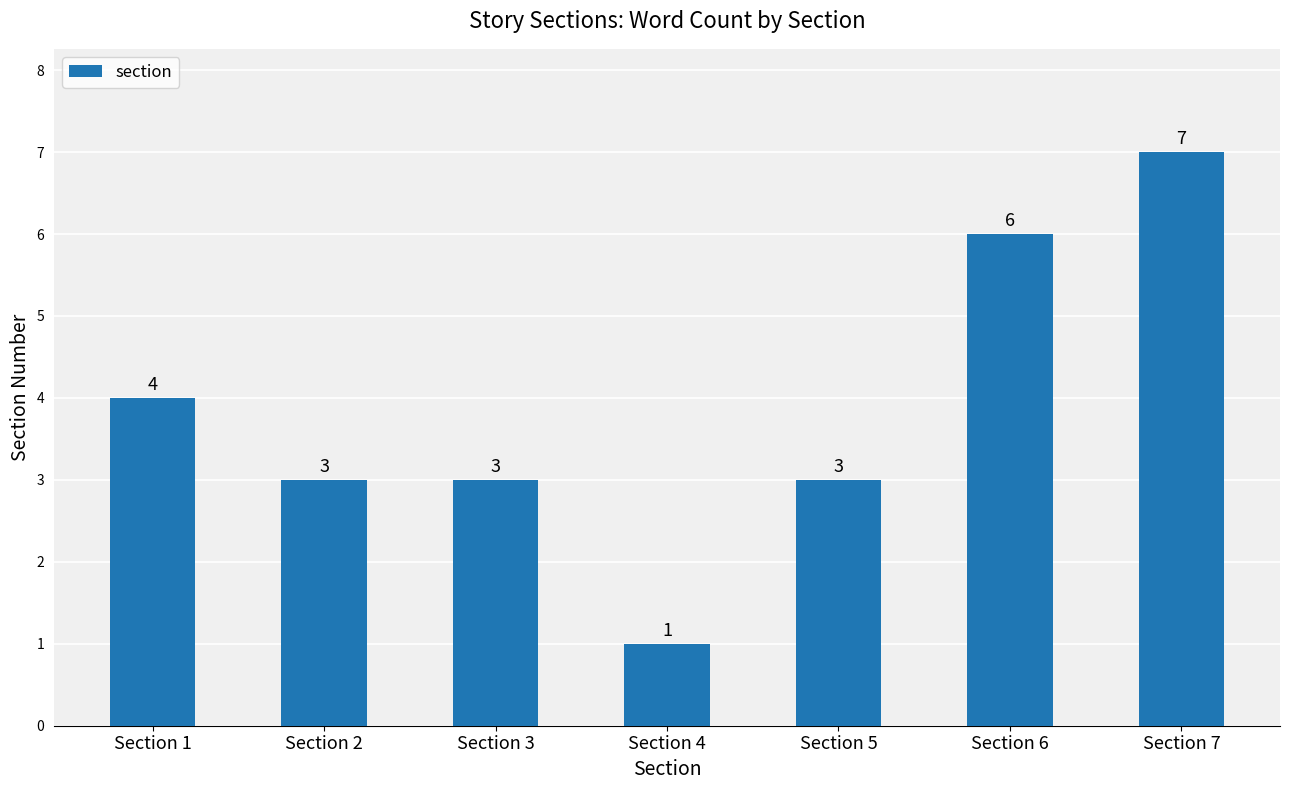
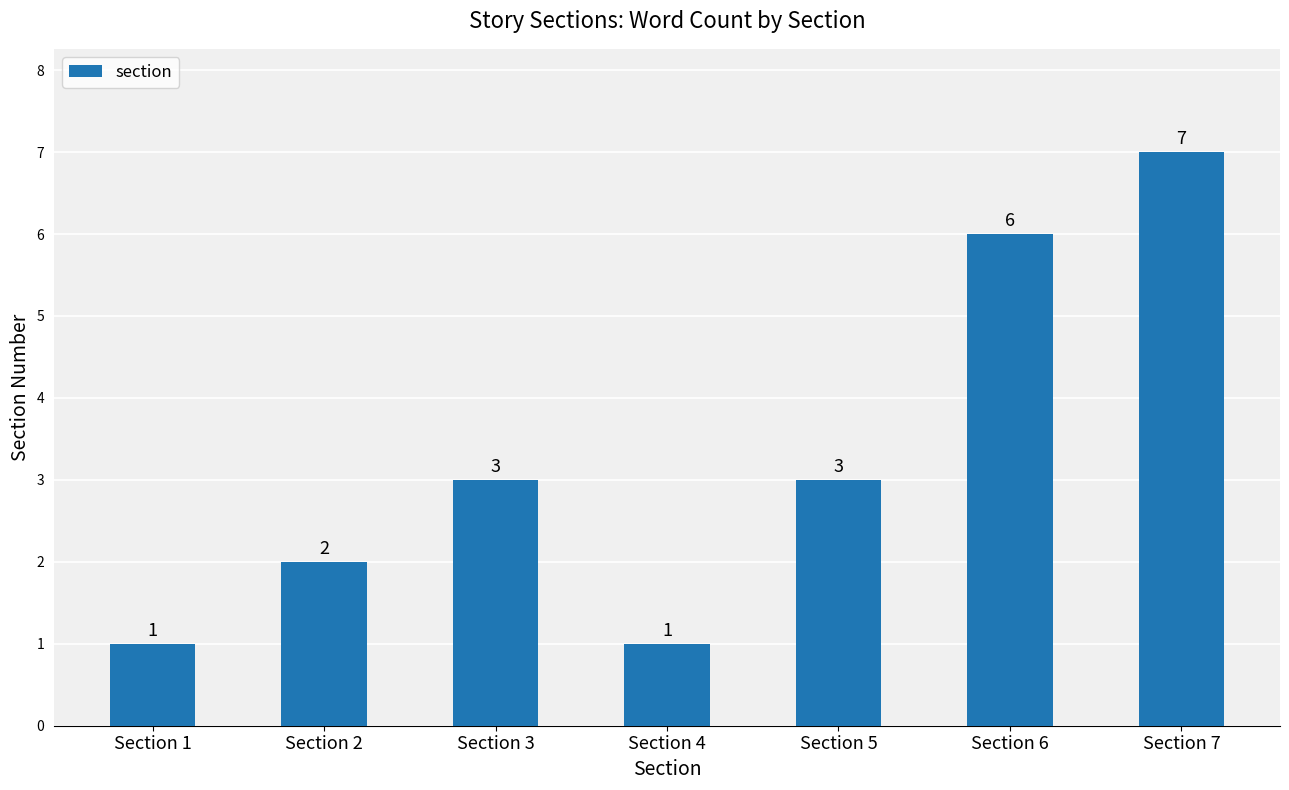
  {
-   "Section 1": 4,
-   "Section 2": 3,
+   "Section 1": 1,
+   "Section 2": 2,
    "Section 3": 3,
    "Section 4": 1,
    "Section 5": 3,
    "Section 6": 6,
    "Section 7": 7
  }
